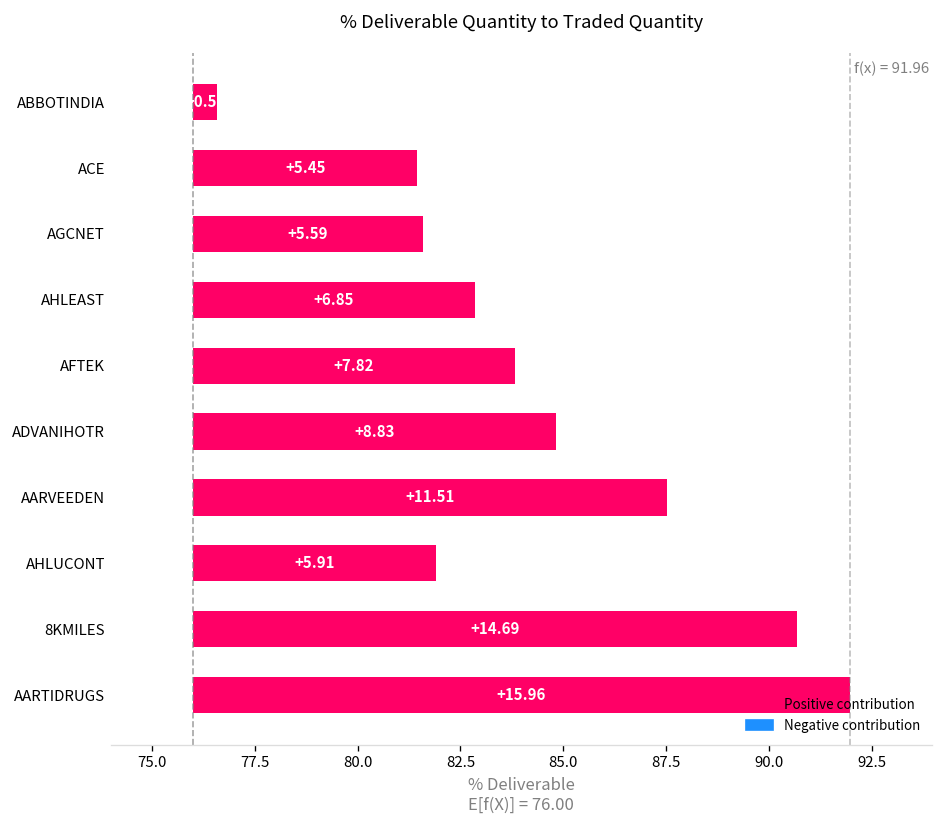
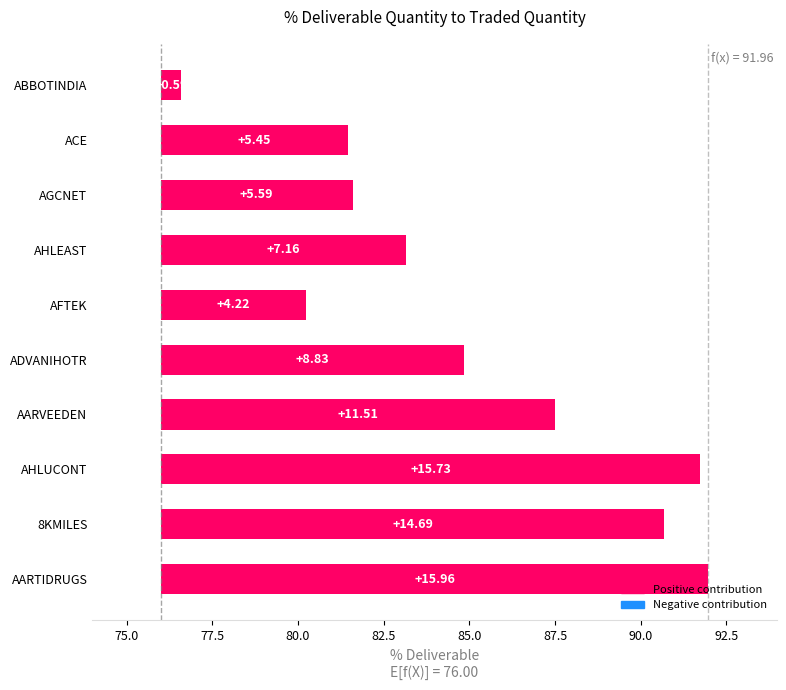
  {
    "ABBOTINDIA": "+0.59",
    "ACE": "+5.45",
    "AGCNET": "+5.59",
-   "AHLEAST": "+6.85",
-   "AFTEK": "+7.82",
+   "AHLEAST": "+7.16",
+   "AFTEK": "+4.22",
    "ADVANIHOTR": "+8.83",
    "AARVEEDEN": "+11.51",
-   "AHLUCONT": "+5.91",
+   "AHLUCONT": "+15.73",
    "8KMILES": "+14.69",
    "AARTIDRUGS": "+15.96"
  }
